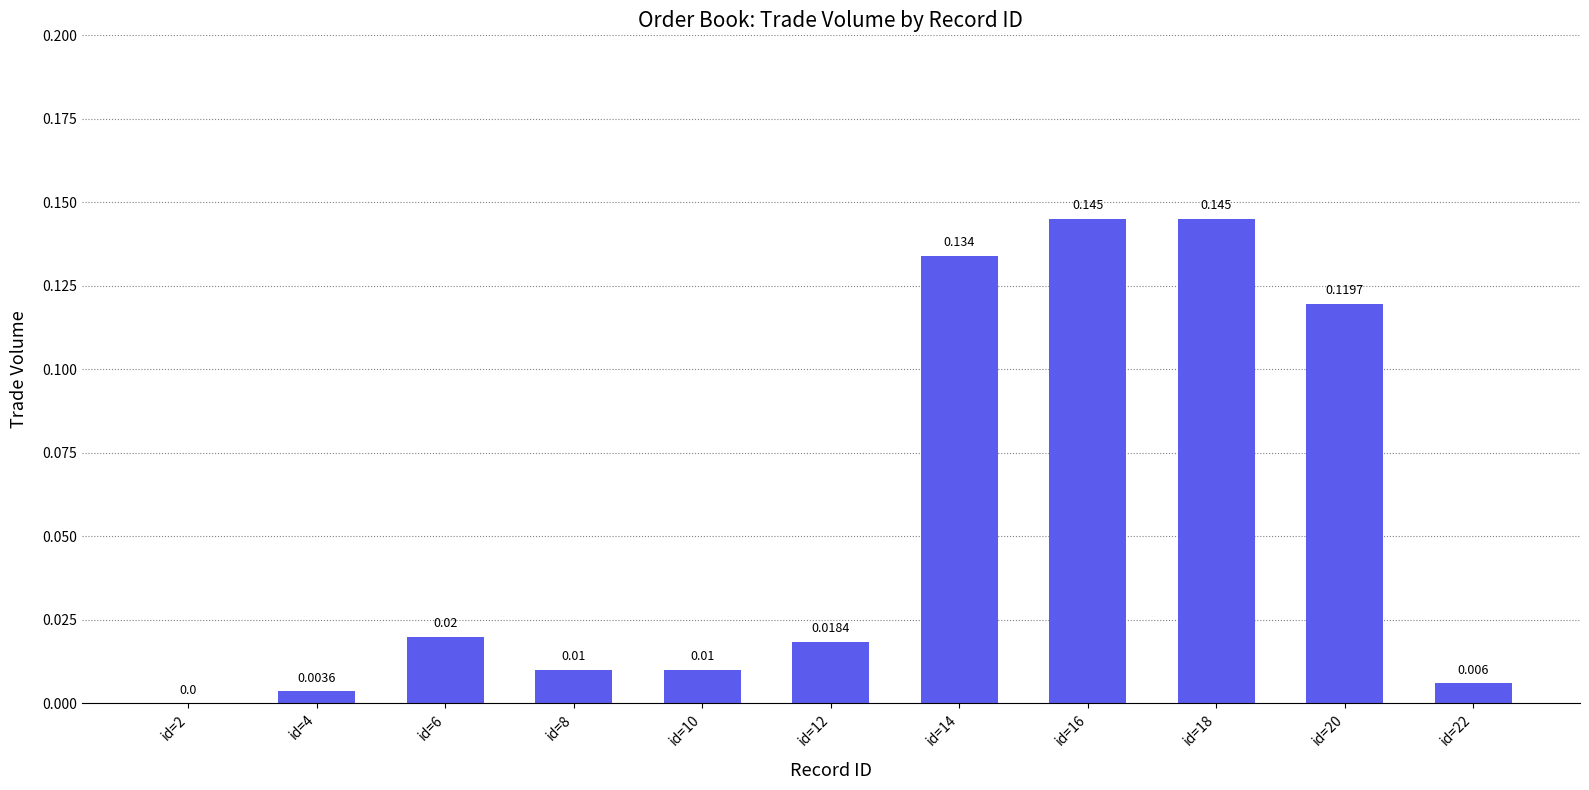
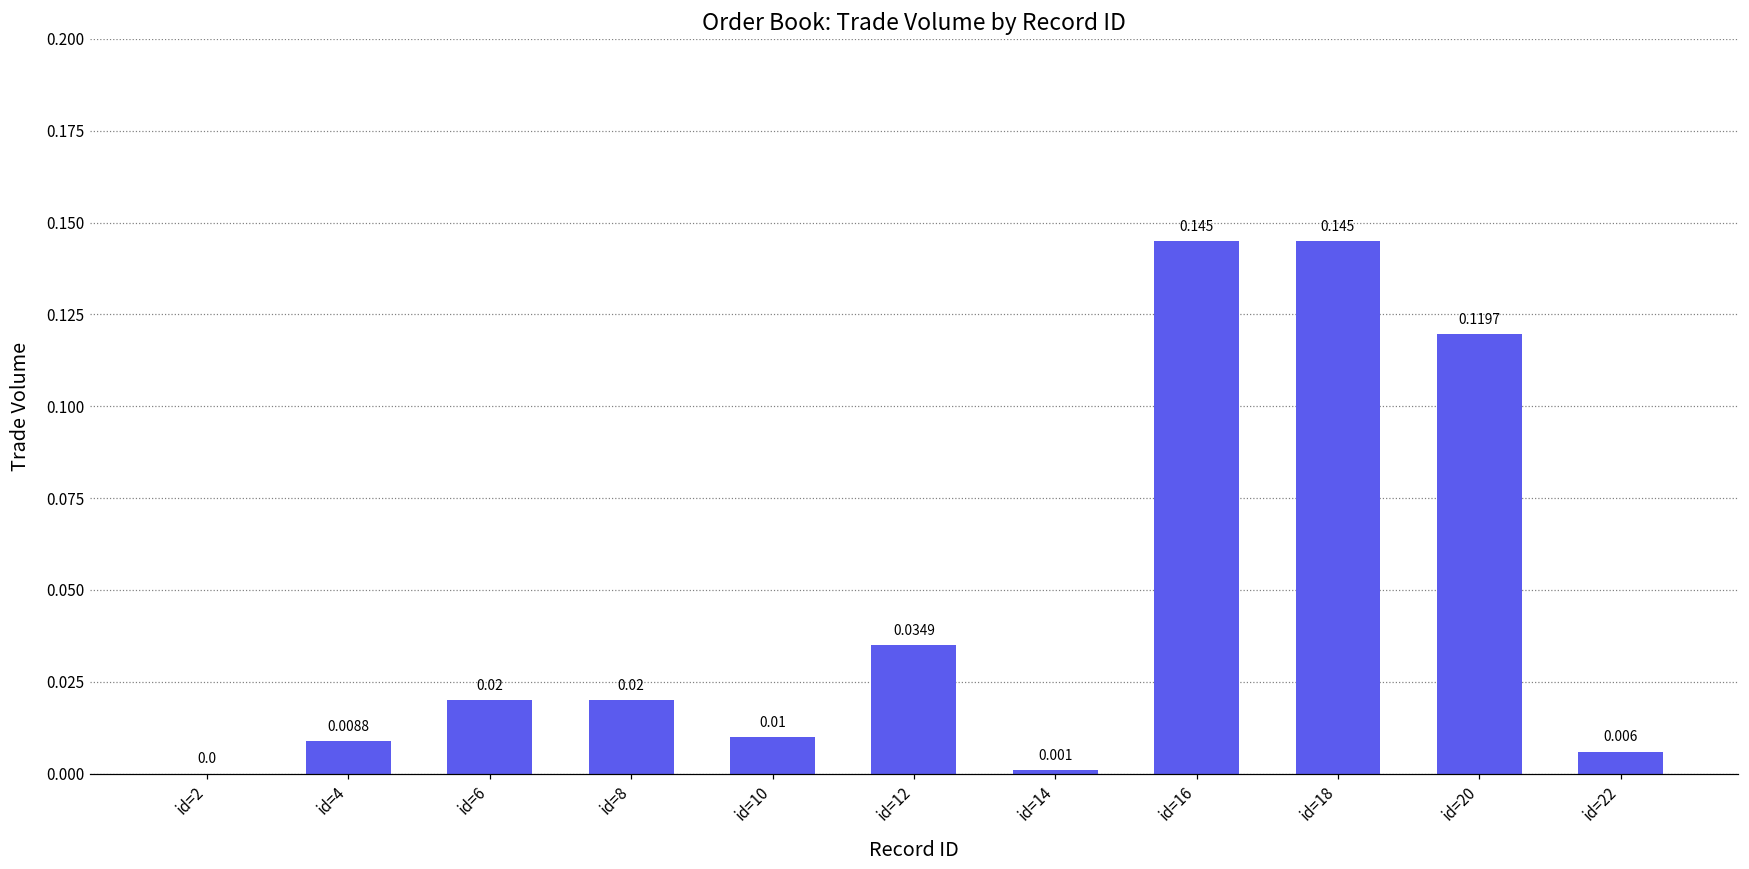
  {
    "id=2": 0.0,
-   "id=4": 0.0036,
+   "id=4": 0.0088,
    "id=6": 0.02,
-   "id=8": 0.01,
+   "id=8": 0.02,
    "id=10": 0.01,
-   "id=12": 0.0184,
-   "id=14": 0.134,
+   "id=12": 0.0349,
+   "id=14": 0.001,
    "id=16": 0.145,
    "id=18": 0.145,
    "id=20": 0.1197,
    "id=22": 0.006
  }
